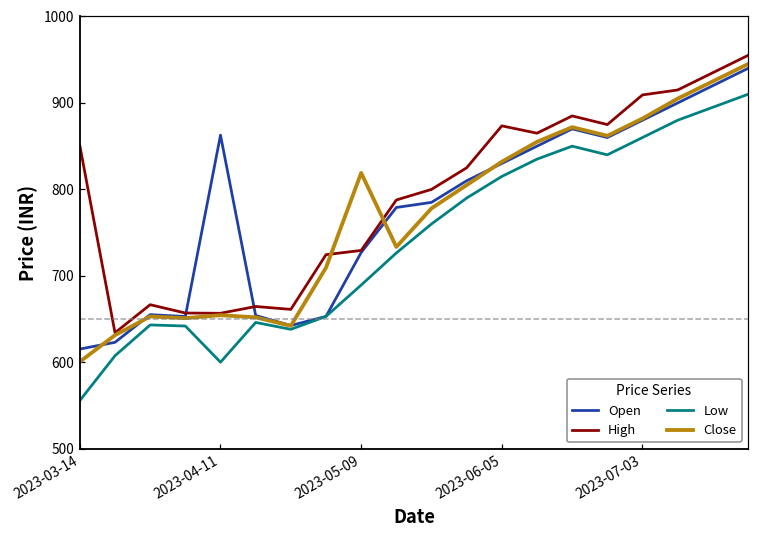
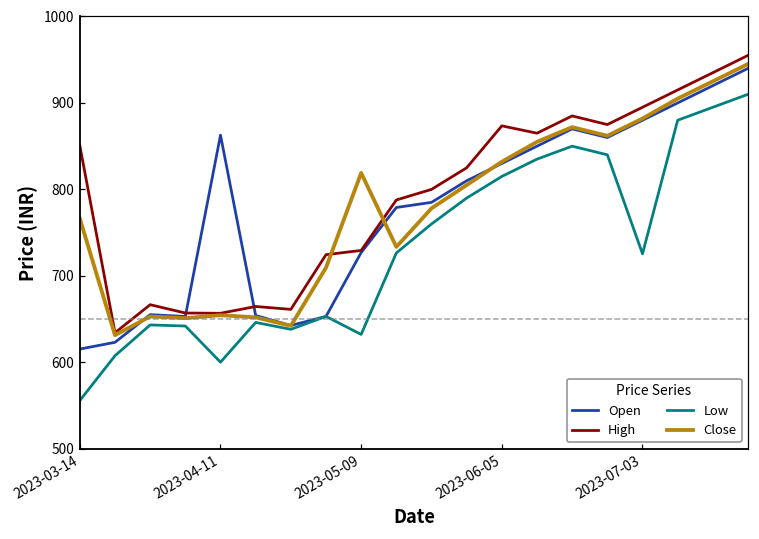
  {
    "Open": {
      "2023-03-14": 620,
      "2023-04-11": 860
    },
    "High": {
      "2023-03-14": 850,
      "2023-06-05": 870,
-     "2023-07-03": 910
+     "2023-07-03": 900
    },
    "Low": {
      "2023-03-14": 560,
      "2023-04-11": 600,
-     "2023-05-09": 690,
+     "2023-05-09": 630,
      "2023-06-05": 820,
-     "2023-07-03": 860
+     "2023-07-03": 730
    },
    "Close": {
-     "2023-03-14": 600,
+     "2023-03-14": 770,
      "2023-05-09": 820
    }
  }
